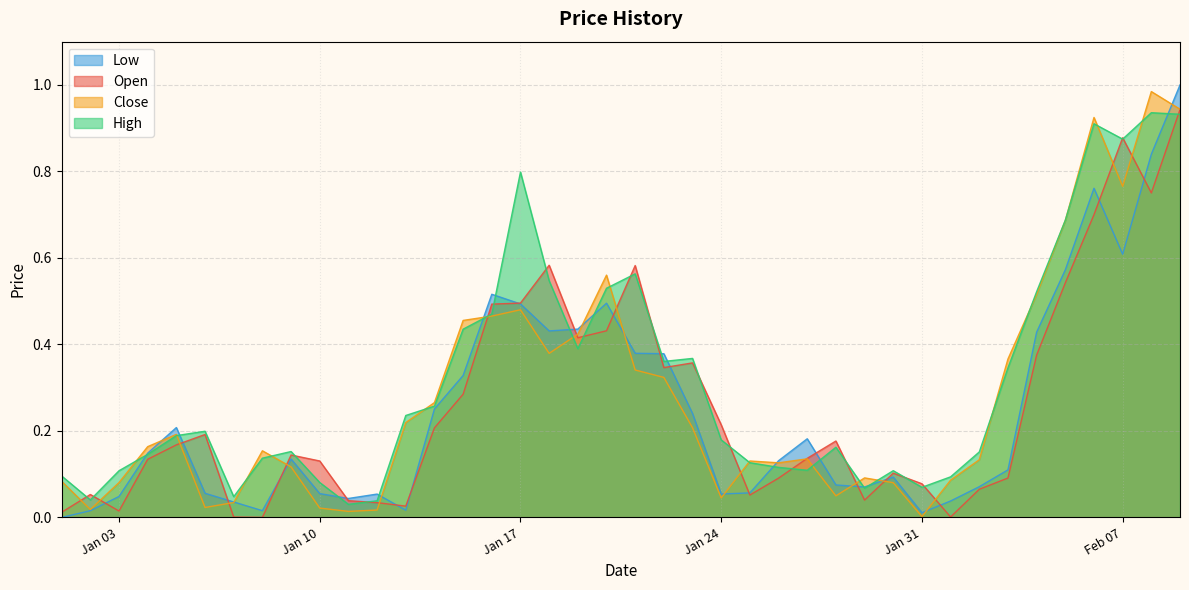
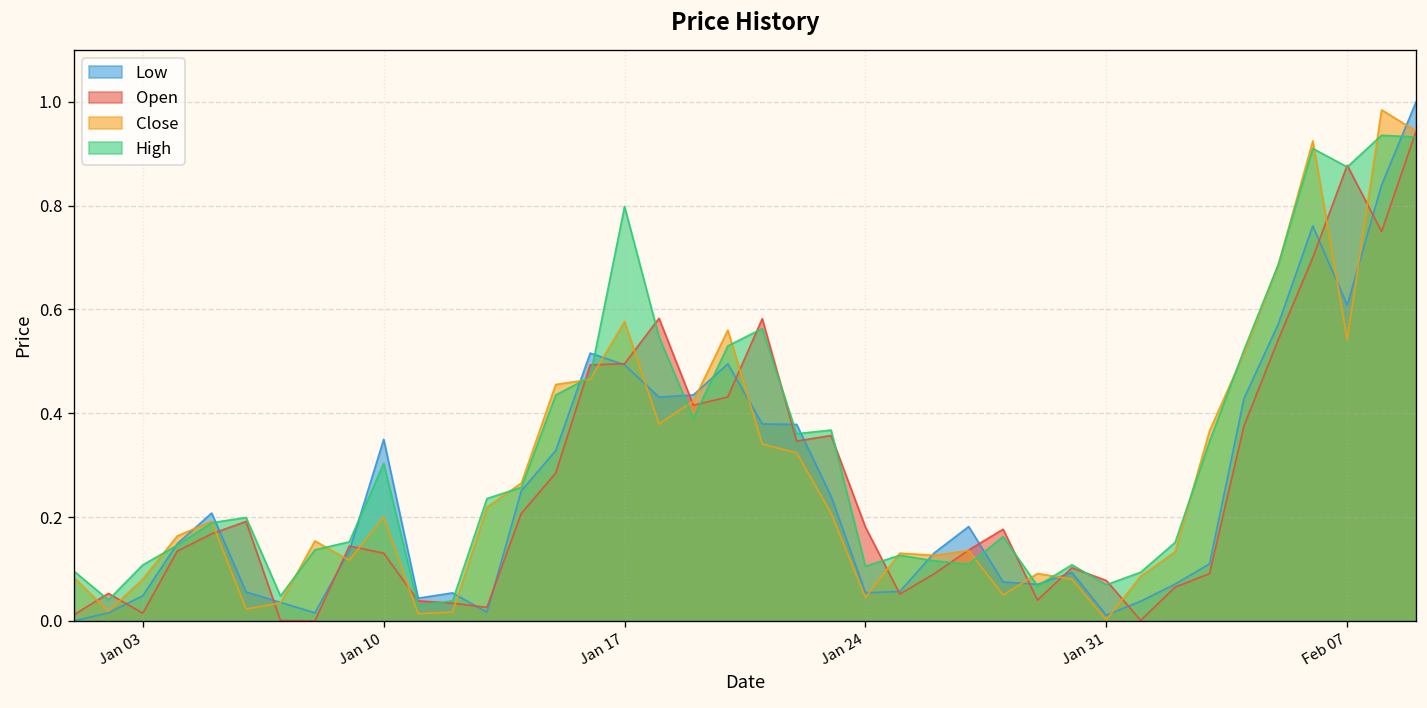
  {
    "Low": {
      "Jan 03": 0.05,
-     "Jan 10": 0.06,
+     "Jan 10": 0.35,
      "Jan 24": 0.05,
      "Jan 31": 0.01,
      "Feb 07": 0.61
    },
    "Open": {
      "Jan 03": 0.01,
      "Jan 10": 0.13,
-     "Jan 24": 0.21,
+     "Jan 24": 0.18,
      "Jan 31": 0.08
    },
    "Close": {
      "Jan 03": 0.08,
-     "Jan 10": 0.02,
-     "Jan 17": 0.48,
+     "Jan 10": 0.20,
+     "Jan 17": 0.58,
      "Jan 24": 0.05,
      "Jan 31": 0.00,
-     "Feb 07": 0.77
+     "Feb 07": 0.54
    },
    "High": {
      "Jan 03": 0.11,
-     "Jan 10": 0.08,
+     "Jan 10": 0.30,
      "Jan 17": 0.80,
-     "Jan 24": 0.18,
+     "Jan 24": 0.11,
      "Jan 31": 0.07
    }
  }
